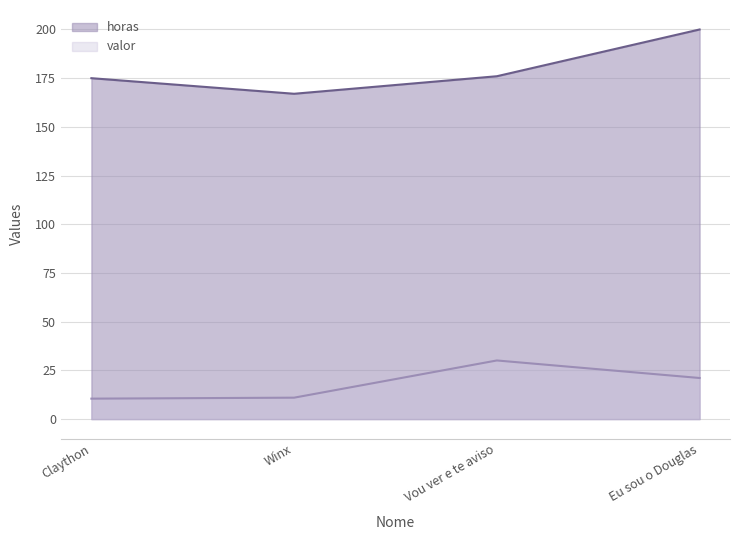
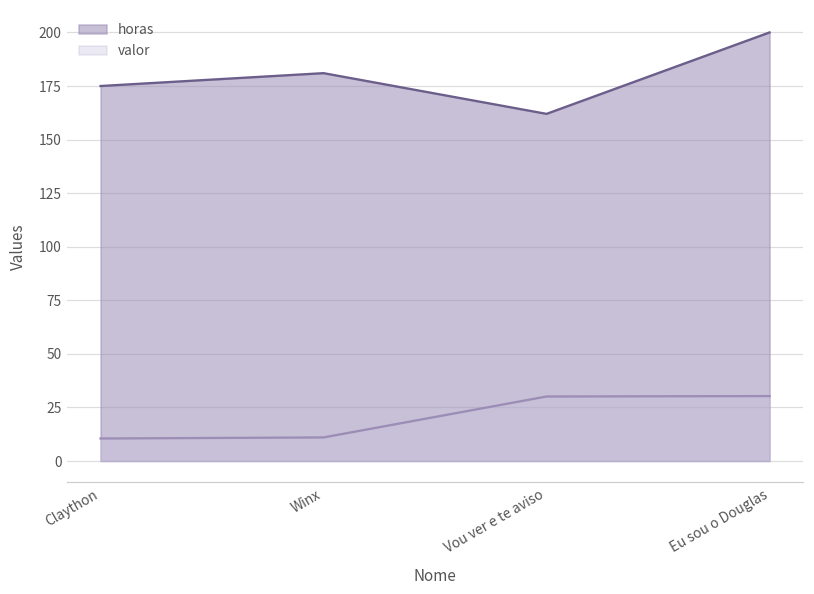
  {
    "horas": {
      "Claython": 175,
-     "Winx": 167,
-     "Vou ver e te aviso": 176,
+     "Winx": 181,
+     "Vou ver e te aviso": 162,
      "Eu sou o Douglas": 200
    },
    "valor": {
      "Claython": 11,
      "Winx": 11,
      "Vou ver e te aviso": 30,
-     "Eu sou o Douglas": 21
+     "Eu sou o Douglas": 30
    }
  }
